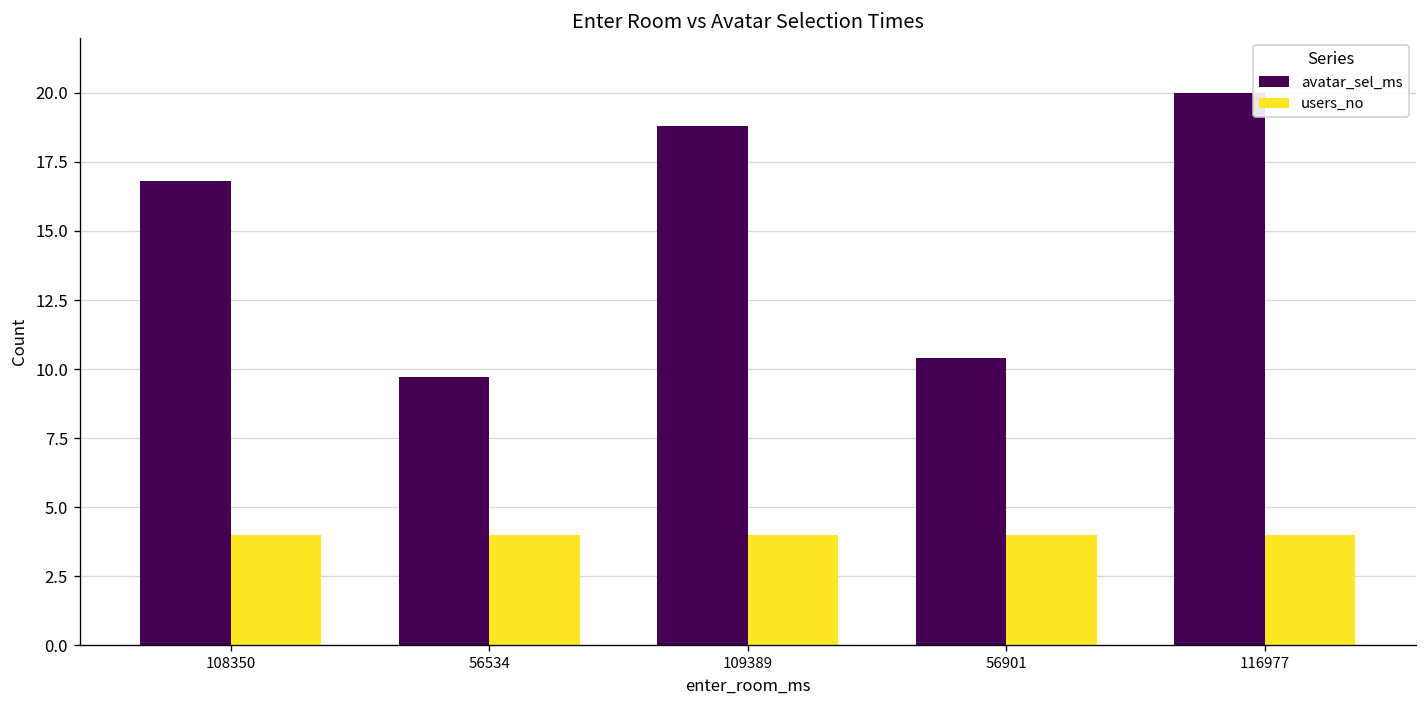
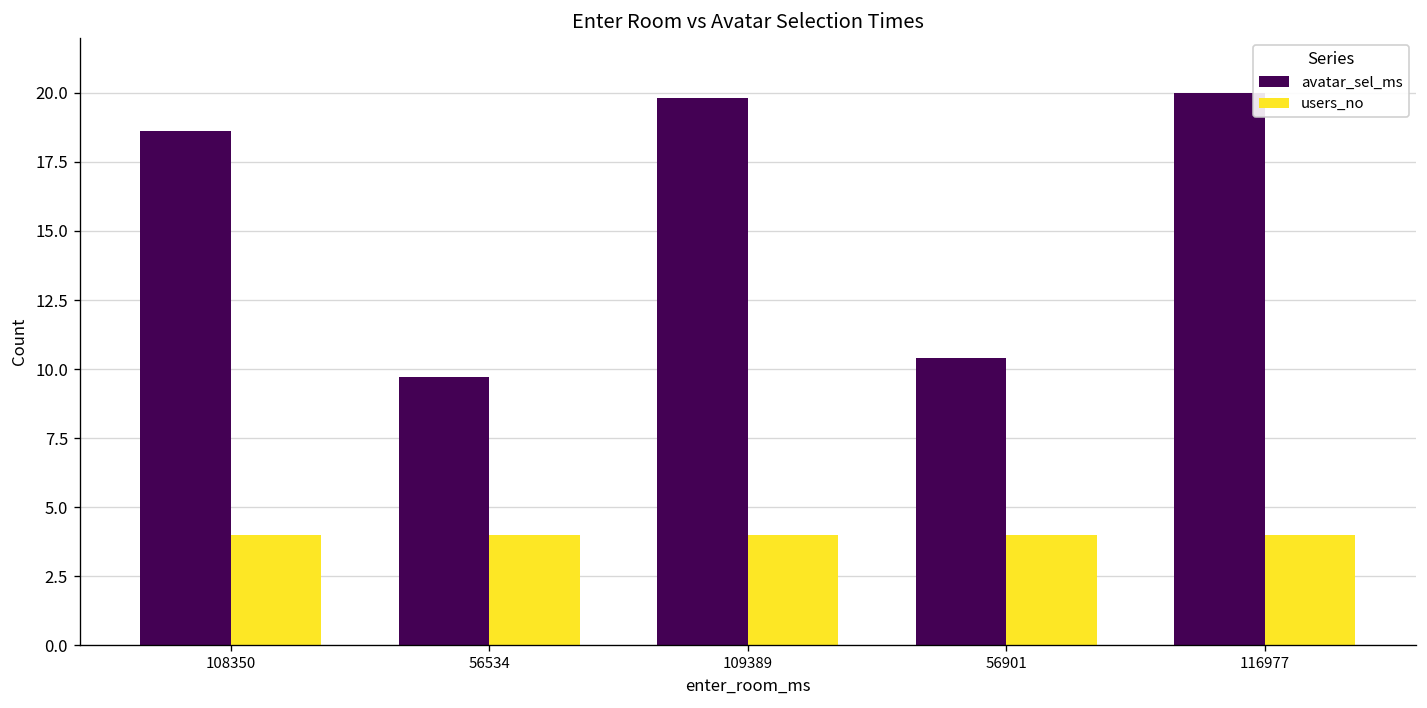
  {
    "avatar_sel_ms": {
-     "108350": 16.8,
+     "108350": 18.6,
      "56534": 9.7,
-     "109389": 18.8,
+     "109389": 19.8,
      "56901": 10.4,
      "116977": 20.0
    },
    "users_no": {
      "108350": 4.0,
      "56534": 4.0,
      "109389": 4.0,
      "56901": 4.0,
      "116977": 4.0
    }
  }
